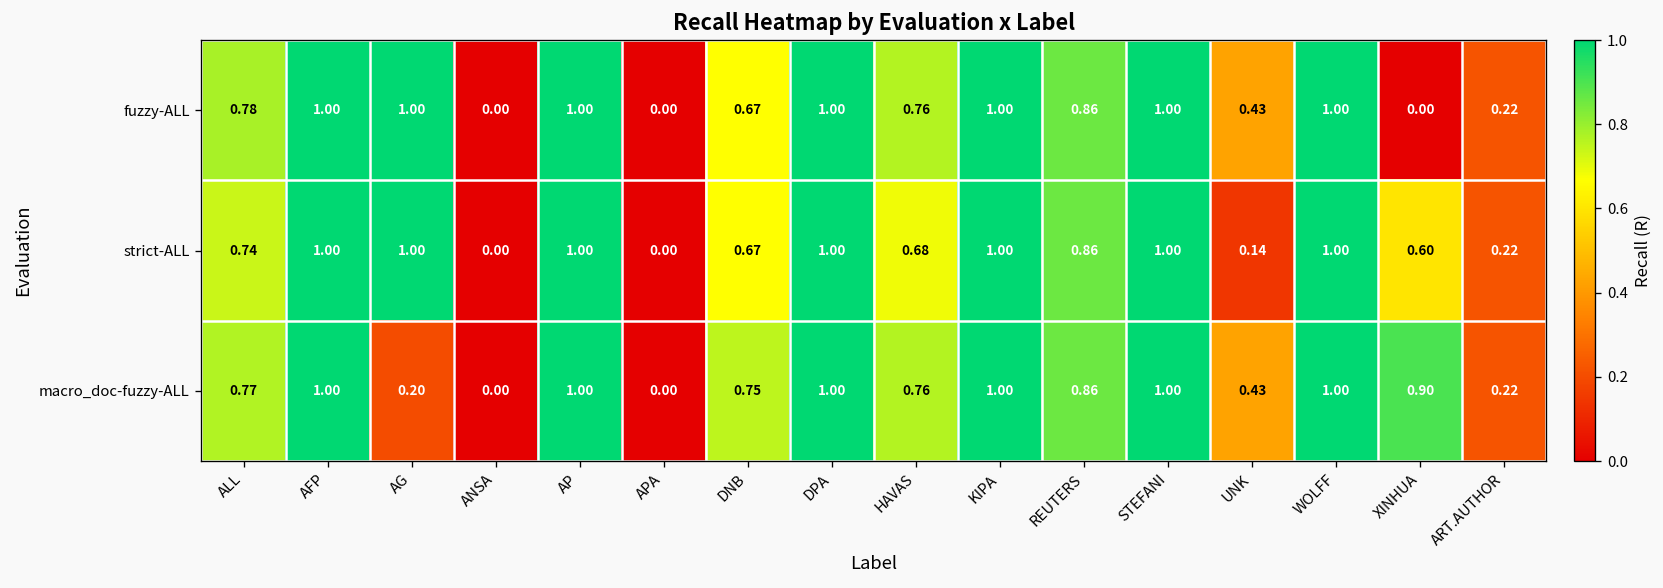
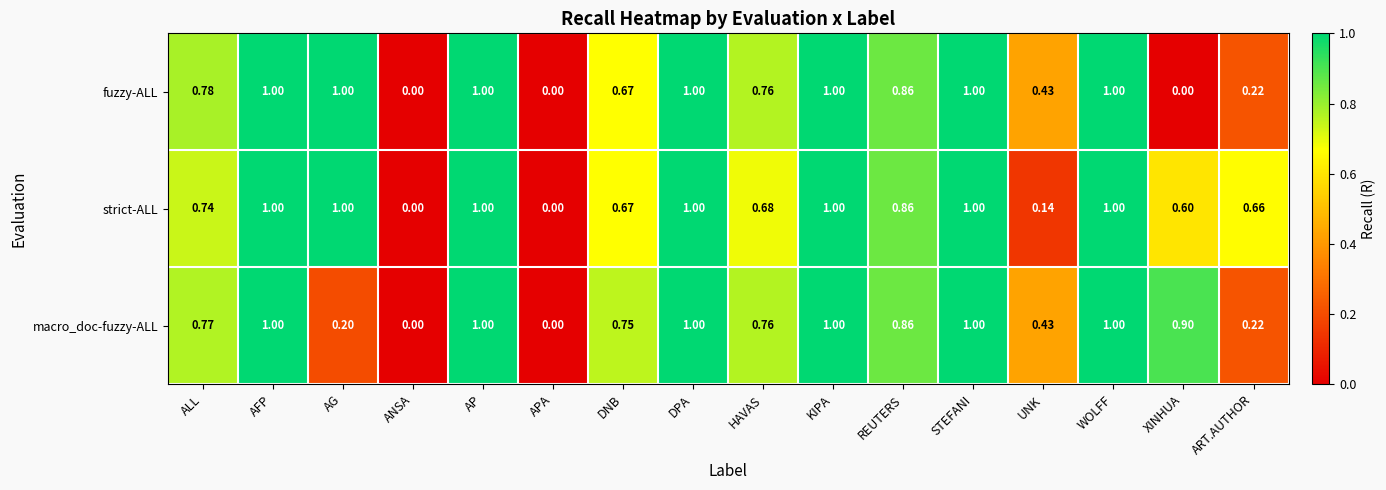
  {
    "fuzzy-ALL": {
      "ALL": 0.78,
      "AFP": 1.00,
      "AG": 1.00,
      "ANSA": 0.00,
      "AP": 1.00,
      "APA": 0.00,
      "DNB": 0.67,
      "DPA": 1.00,
      "HAVAS": 0.76,
      "KIPA": 1.00,
      "REUTERS": 0.86,
      "STEFANI": 1.00,
      "UNK": 0.43,
      "WOLFF": 1.00,
      "XINHUA": 0.00,
      "ART.AUTHOR": 0.22
    },
    "strict-ALL": {
      "ALL": 0.74,
      "AFP": 1.00,
      "AG": 1.00,
      "ANSA": 0.00,
      "AP": 1.00,
      "APA": 0.00,
      "DNB": 0.67,
      "DPA": 1.00,
      "HAVAS": 0.68,
      "KIPA": 1.00,
      "REUTERS": 0.86,
      "STEFANI": 1.00,
      "UNK": 0.14,
      "WOLFF": 1.00,
      "XINHUA": 0.60,
-     "ART.AUTHOR": 0.22
+     "ART.AUTHOR": 0.66
    },
    "macro_doc-fuzzy-ALL": {
      "ALL": 0.77,
      "AFP": 1.00,
      "AG": 0.20,
      "ANSA": 0.00,
      "AP": 1.00,
      "APA": 0.00,
      "DNB": 0.75,
      "DPA": 1.00,
      "HAVAS": 0.76,
      "KIPA": 1.00,
      "REUTERS": 0.86,
      "STEFANI": 1.00,
      "UNK": 0.43,
      "WOLFF": 1.00,
      "XINHUA": 0.90,
      "ART.AUTHOR": 0.22
    }
  }
